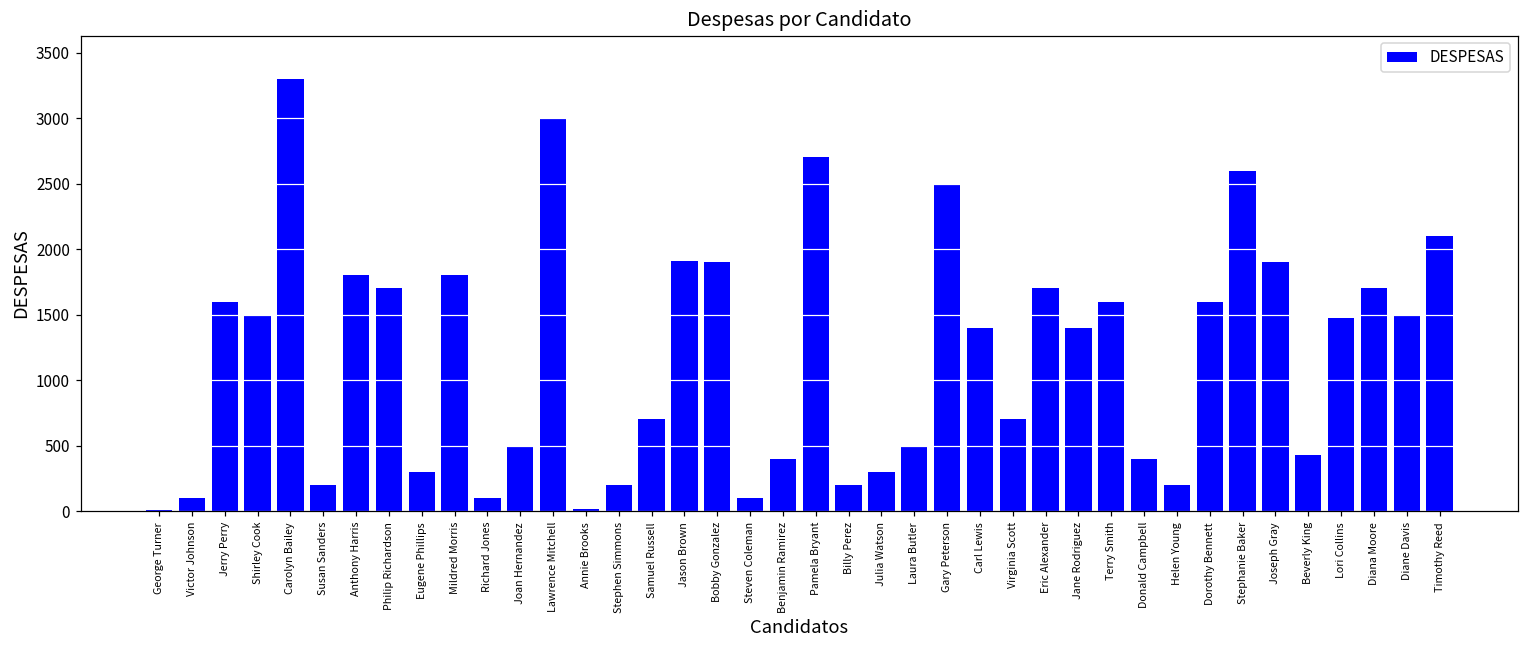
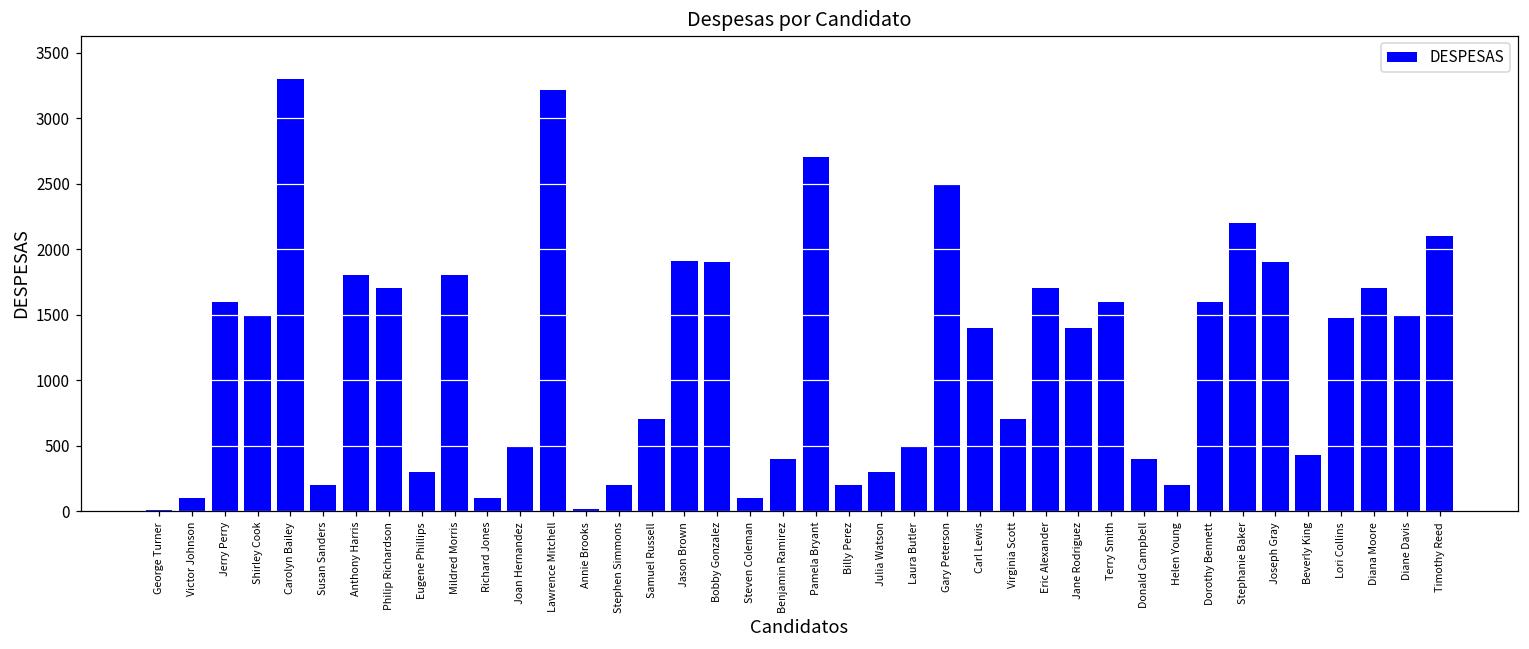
  {
    "Victor Johnson": 100,
    "Jerry Perry": 1600,
    "Shirley Cook": 1500,
    "Carolyn Bailey": 3300,
    "Susan Sanders": 200,
    "Anthony Harris": 1800,
    "Philip Richardson": 1700,
    "Eugene Phillips": 300,
    "Mildred Morris": 1800,
    "Richard Jones": 100,
    "Joan Hernandez": 500,
-   "Lawrence Mitchell": 3000,
+   "Lawrence Mitchell": 3210,
    "Stephen Simmons": 200,
    "Samuel Russell": 700,
    "Jason Brown": 1910,
    "Bobby Gonzalez": 1900,
    "Steven Coleman": 100,
    "Benjamin Ramirez": 400,
    "Pamela Bryant": 2700,
    "Billy Perez": 200,
    "Julia Watson": 300,
    "Laura Butler": 500,
    "Gary Peterson": 2500,
    "Carl Lewis": 1400,
    "Virginia Scott": 700,
    "Eric Alexander": 1700,
    "Jane Rodriguez": 1400,
    "Terry Smith": 1600,
    "Donald Campbell": 400,
    "Helen Young": 200,
    "Dorothy Bennett": 1600,
-   "Stephanie Baker": 2600,
+   "Stephanie Baker": 2200,
    "Joseph Gray": 1900,
    "Beverly King": 430,
    "Lori Collins": 1480,
    "Diana Moore": 1700,
    "Diane Davis": 1500,
    "Timothy Reed": 2100
  }
